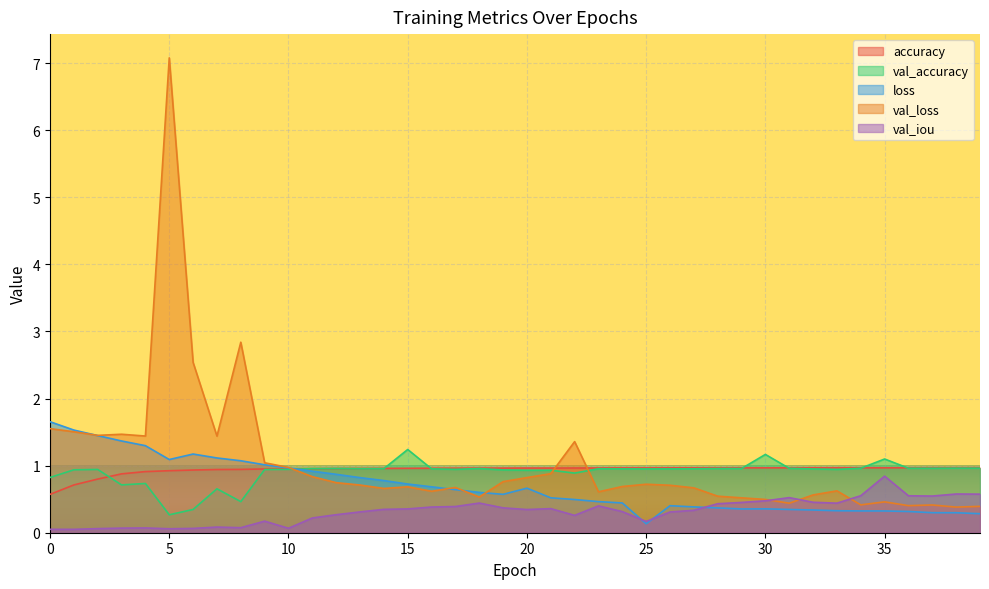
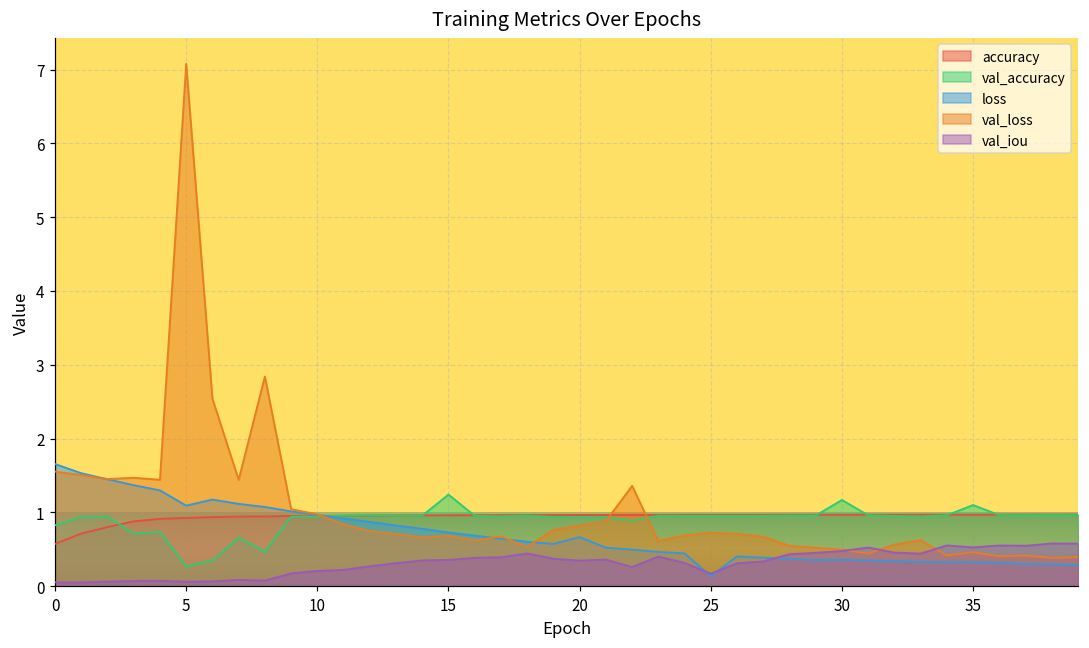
  {
    "val_accuracy": {
      "0": 0.8,
      "5": 0.3,
      "15": 1.2,
      "30": 1.2,
      "35": 1.1
    },
    "loss": {
      "0": 1.7,
      "5": 1.1,
      "15": 0.7,
      "20": 0.7,
      "30": 0.4,
      "35": 0.3
    },
    "val_iou": {
      "0": 0.1,
      "5": 0.1,
-     "10": 0.1,
+     "10": 0.2,
      "15": 0.4,
      "20": 0.3,
-     "35": 0.8
+     "35": 0.5
    }
  }
